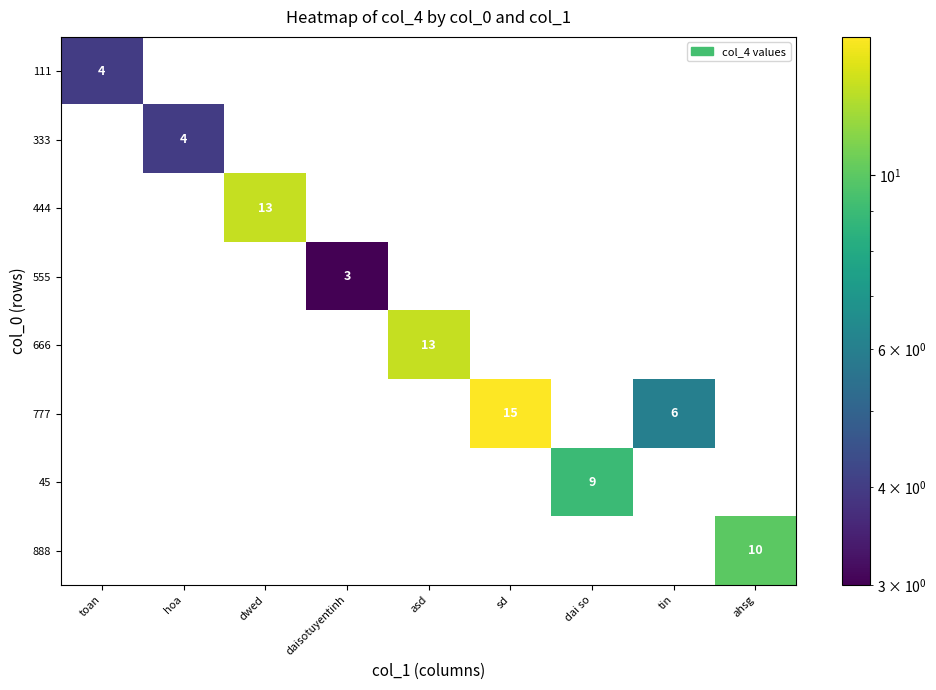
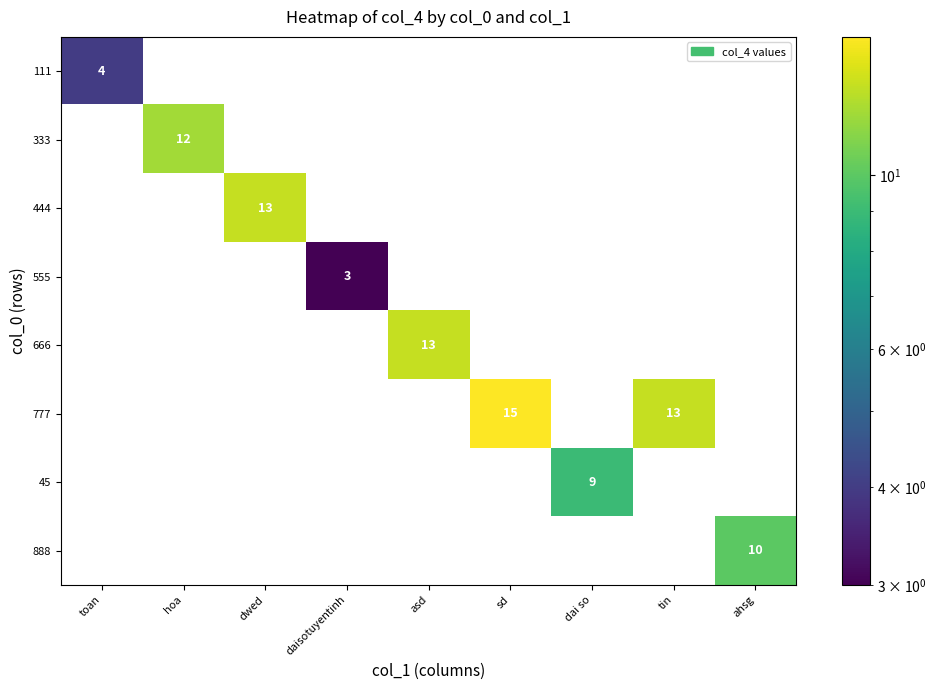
  {
    "111": {
      "toan": 4
    },
    "333": {
-     "hoa": 4
+     "hoa": 12
    },
    "444": {
      "dwed": 13
    },
    "555": {
      "daisotuyentinh": 3
    },
    "666": {
      "asd": 13
    },
    "777": {
      "sd": 15,
-     "tin": 6
+     "tin": 13
    },
    "45": {
      "dai so": 9
    },
    "888": {
      "ahsg": 10
    }
  }
